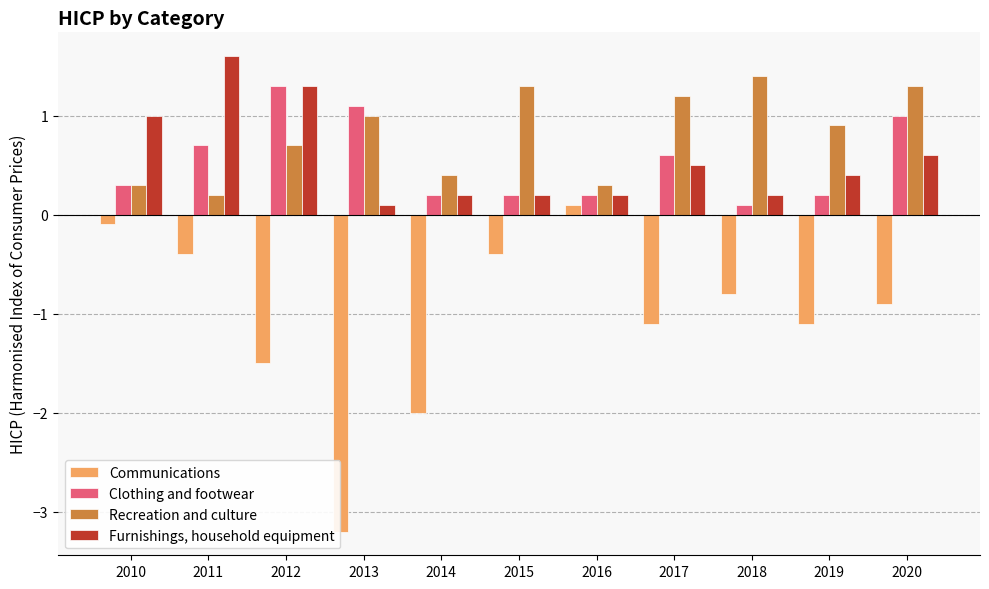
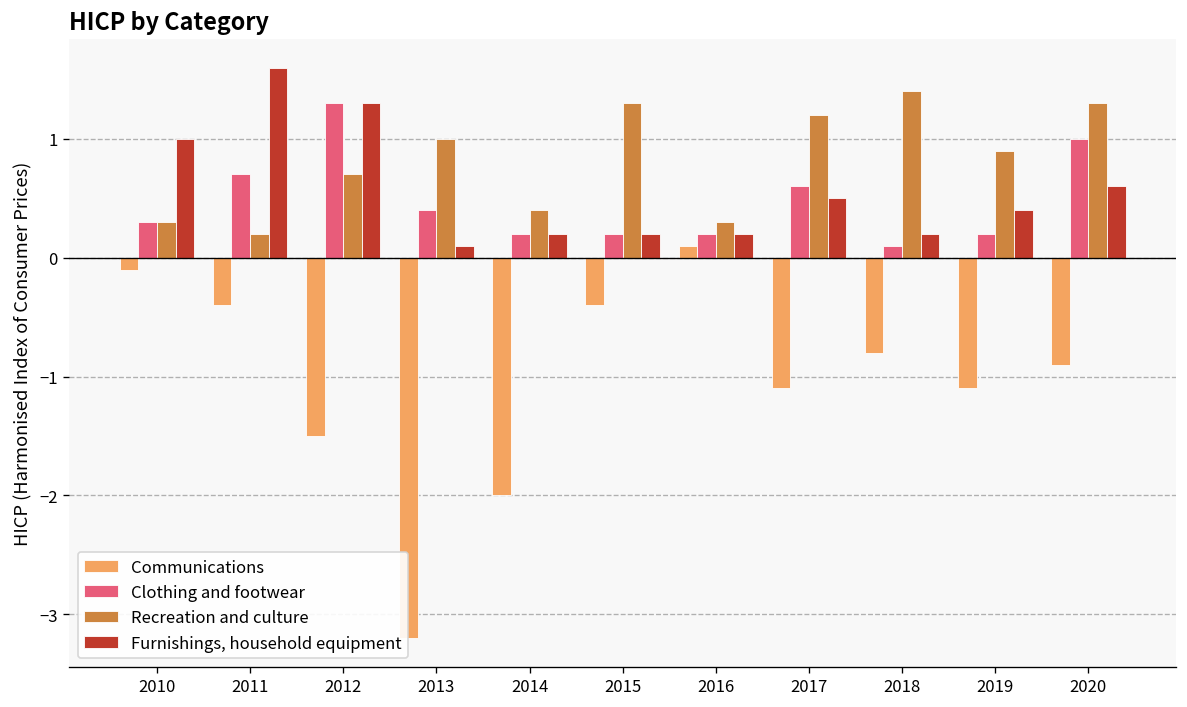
  {
    "Clothing and footwear": {
      "2010": 0.3,
      "2011": 0.7,
      "2012": 1.3,
-     "2013": 1.1,
+     "2013": 0.4,
      "2014": 0.2,
      "2015": 0.2,
      "2016": 0.2,
      "2017": 0.6,
      "2018": 0.1,
      "2019": 0.2,
      "2020": 1.0
    },
    "Furnishings, household equipment": {
      "2010": 1.0,
      "2011": 1.6,
      "2012": 1.3,
      "2013": 0.1,
      "2014": 0.2,
      "2015": 0.2,
      "2016": 0.2,
      "2017": 0.5,
      "2018": 0.2,
      "2019": 0.4,
      "2020": 0.6
    }
  }
